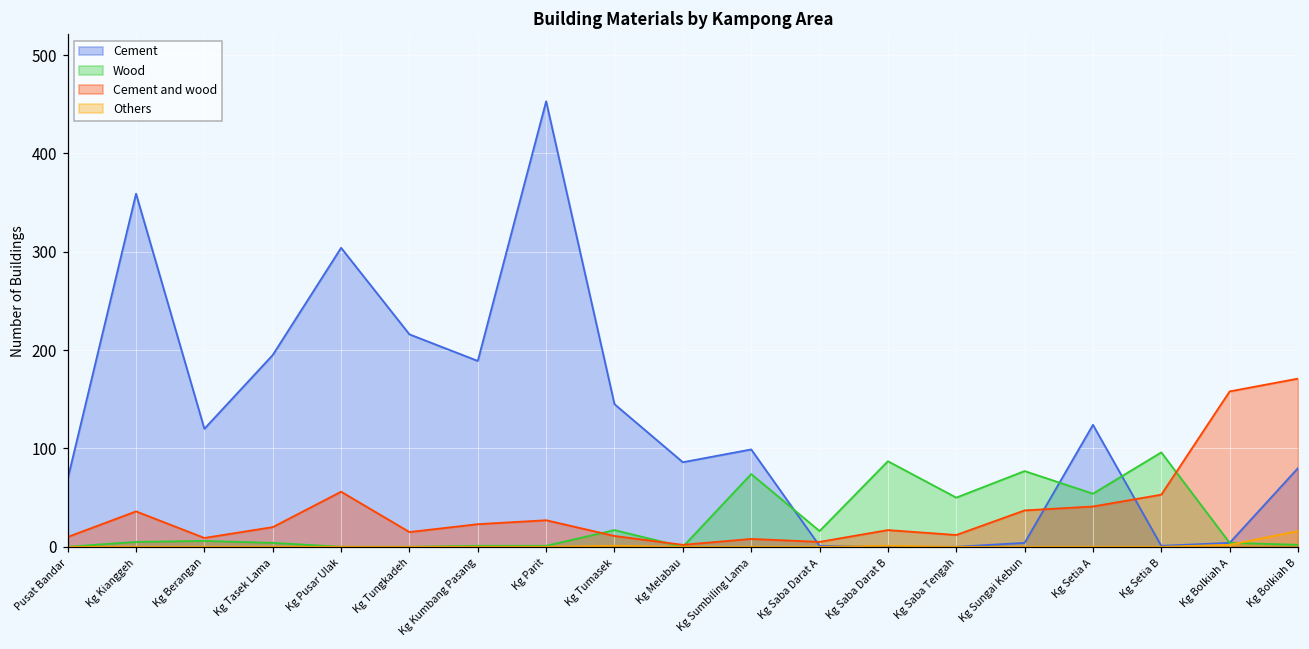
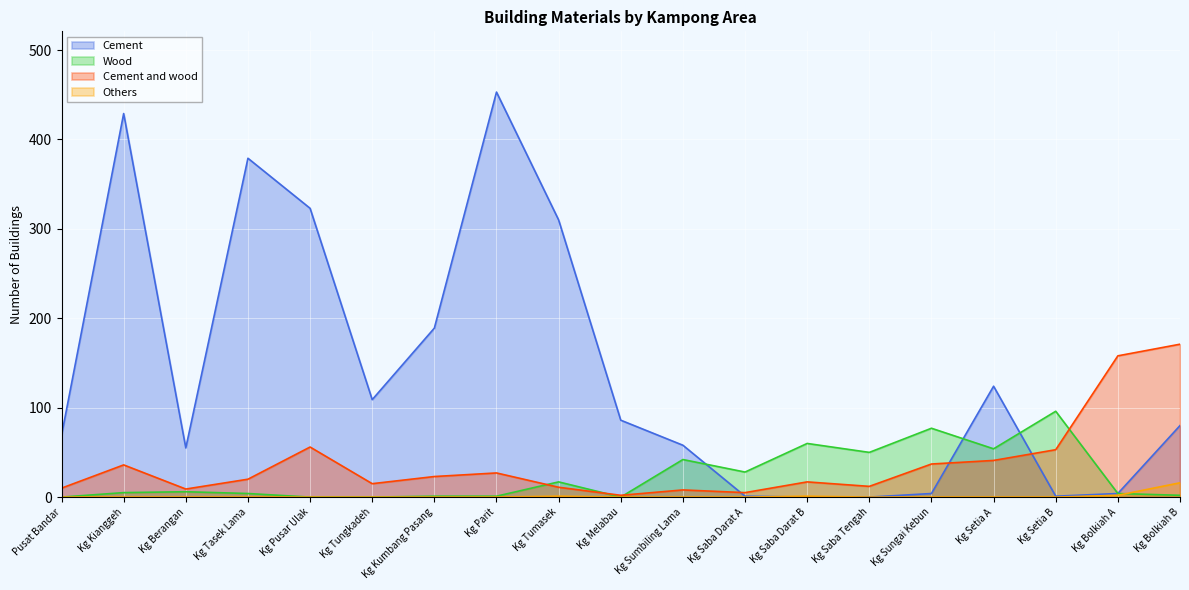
  {
    "Cement": {
      "Pusat Bandar": 70,
-     "Kg Kianggeh": 360,
-     "Kg Berangan": 120,
-     "Kg Tasek Lama": 200,
-     "Kg Pusar Ulak": 300,
-     "Kg Tungkadeh": 220,
+     "Kg Kianggeh": 430,
+     "Kg Berangan": 60,
+     "Kg Tasek Lama": 380,
+     "Kg Pusar Ulak": 320,
+     "Kg Tungkadeh": 110,
      "Kg Kumbang Pasang": 190,
      "Kg Parit": 450,
-     "Kg Tumasek": 150,
+     "Kg Tumasek": 310,
      "Kg Melabau": 90,
-     "Kg Sumbiling Lama": 100,
+     "Kg Sumbiling Lama": 60,
      "Kg Sungai Kebun": 0,
      "Kg Setia A": 120,
      "Kg Bolkiah B": 80
    },
    "Wood": {
      "Kg Kianggeh": 10,
      "Kg Berangan": 10,
      "Kg Tasek Lama": 0,
      "Kg Tumasek": 20,
-     "Kg Sumbiling Lama": 70,
-     "Kg Saba Darat A": 20,
-     "Kg Saba Darat B": 90,
+     "Kg Sumbiling Lama": 40,
+     "Kg Saba Darat A": 30,
+     "Kg Saba Darat B": 60,
      "Kg Saba Tengah": 50,
      "Kg Sungai Kebun": 80,
      "Kg Setia A": 50,
      "Kg Setia B": 100,
      "Kg Bolkiah B": 0
    }
  }
